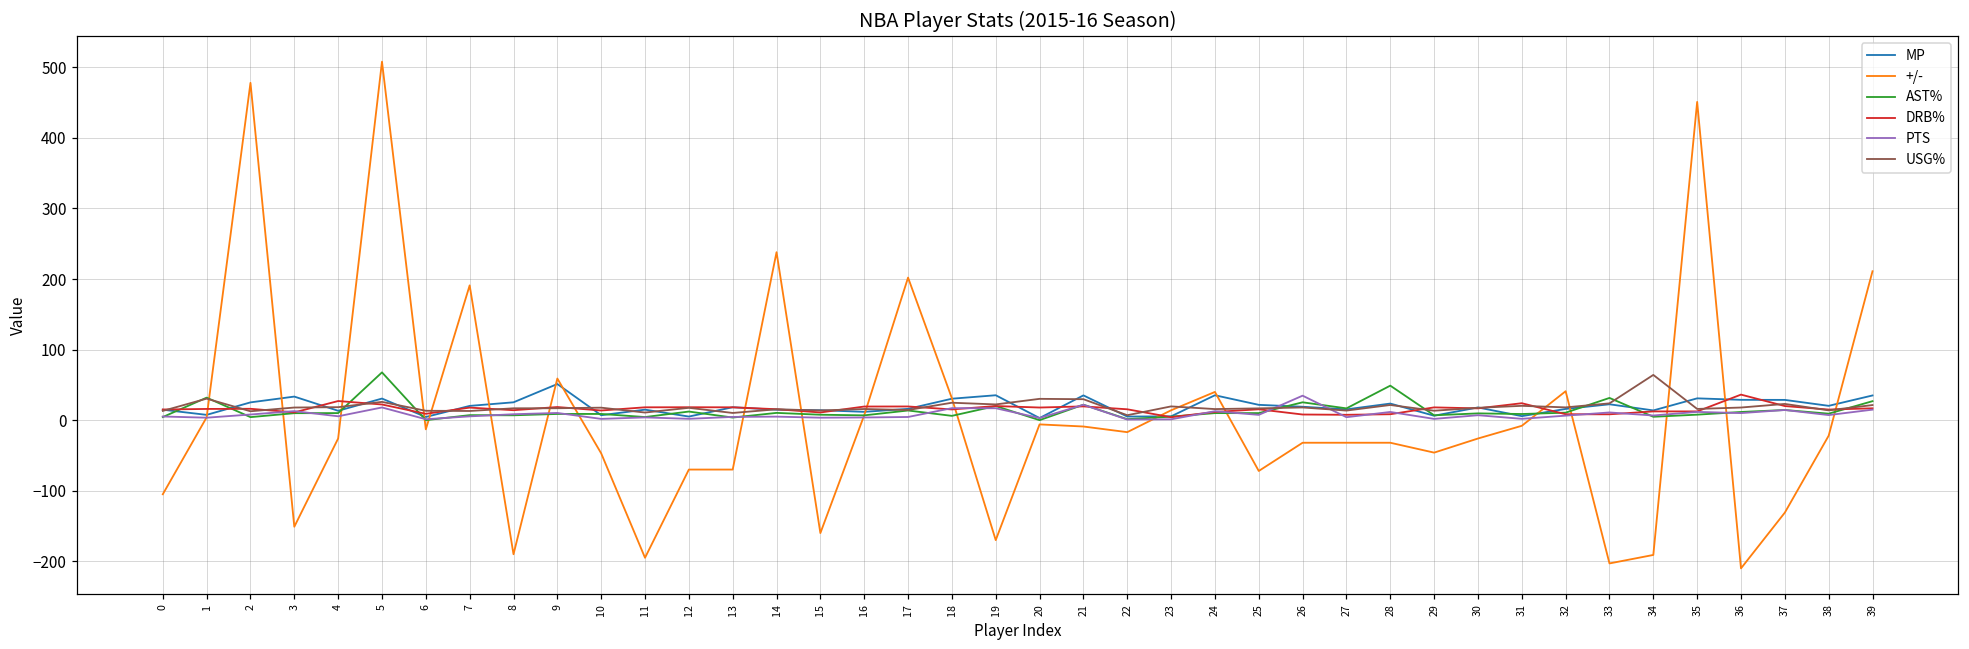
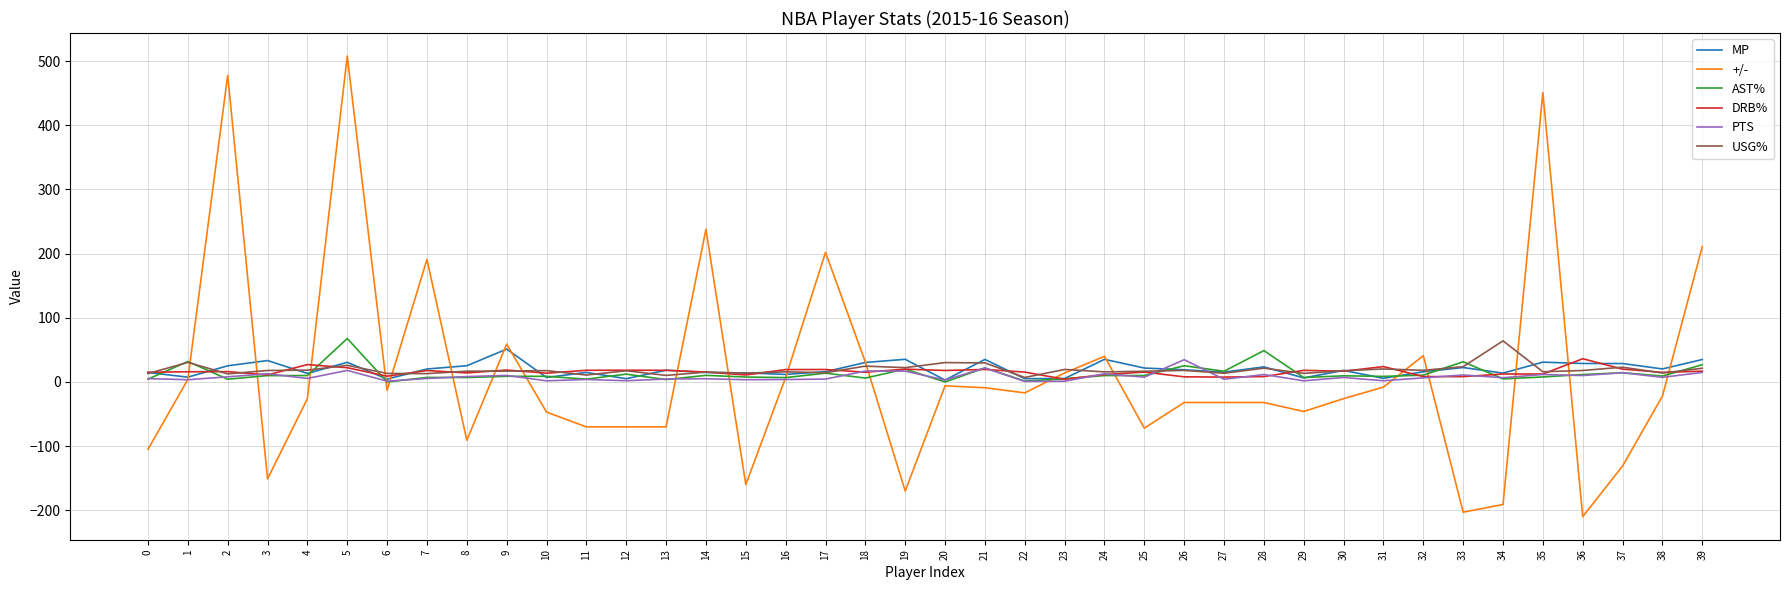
  {
    "MP": {
      "2": 30,
      "3": 30,
      "5": 30,
      "8": 30,
      "9": 50,
      "16": 10,
      "19": 40,
      "21": 40,
      "24": 40,
      "25": 20,
      "35": 30,
      "36": 30,
      "37": 30,
      "38": 20,
      "39": 40
    },
    "+/-": {
      "0": -110,
      "2": 480,
      "3": -150,
      "4": -30,
      "5": 510,
      "6": -10,
      "7": 190,
-     "8": -190,
+     "8": -90,
      "9": 60,
      "10": -50,
-     "11": -200,
+     "11": -70,
      "12": -70,
      "13": -70,
      "14": 240,
      "15": -160,
      "17": 200,
      "19": -170,
      "20": -10,
      "21": -10,
      "22": -20,
      "23": 10,
      "24": 40,
      "25": -70,
      "26": -30,
      "27": -30,
      "28": -30,
      "29": -50,
      "30": -30,
      "31": -10,
      "32": 40,
      "33": -200,
      "34": -190,
      "35": 450,
      "36": -210,
      "37": -130,
      "38": -20,
      "39": 210
    },
    "AST%": {
      "5": 70,
      "12": 10,
      "14": 10,
      "18": 10,
      "26": 30,
      "28": 50,
      "33": 30,
      "39": 30
    },
    "DRB%": {
      "1": 20,
      "4": 30,
      "6": 10,
      "10": 10,
      "20": 20,
      "22": 20,
      "26": 10,
      "29": 20,
      "36": 40
    },
    "PTS": {
      "4": 10,
      "5": 20,
      "10": 0,
      "14": 10,
      "15": 0,
      "17": 0,
      "26": 30,
      "29": 0
    },
    "USG%": {
      "3": 20,
      "4": 20,
      "6": 10,
      "7": 10,
      "10": 20,
      "11": 10,
      "13": 10,
      "18": 20,
      "20": 30,
      "21": 30,
      "23": 20,
      "29": 10,
      "34": 60,
      "36": 20,
      "39": 20
    }
  }
